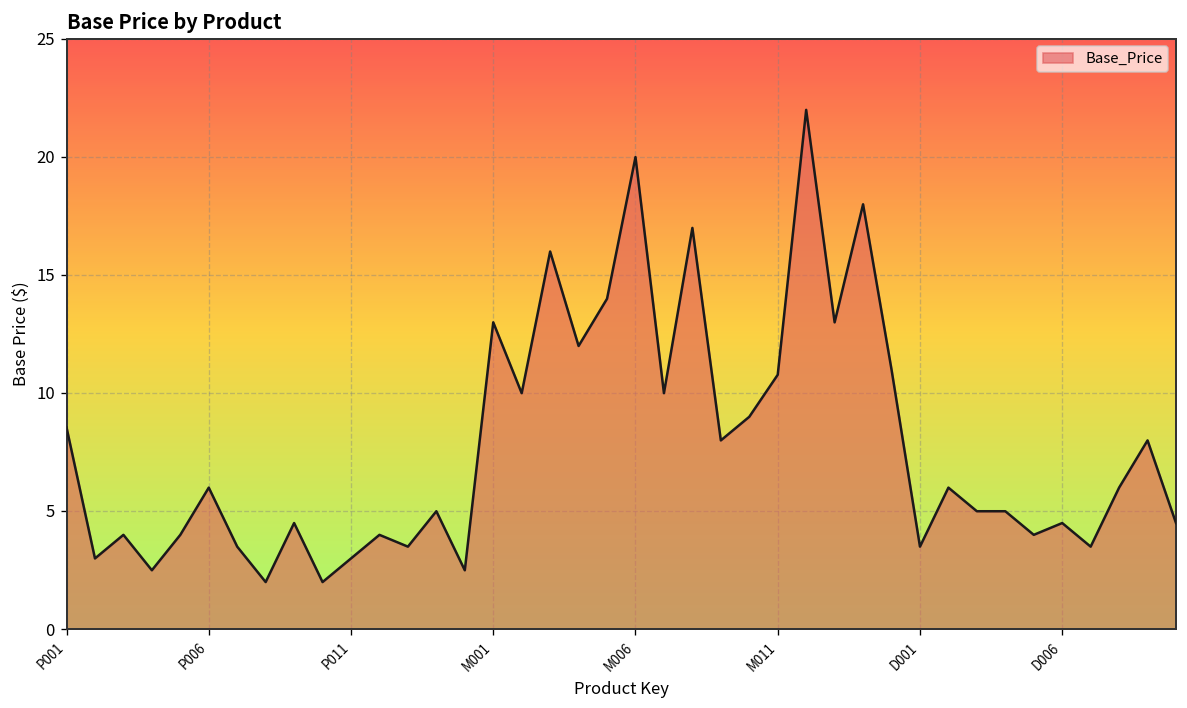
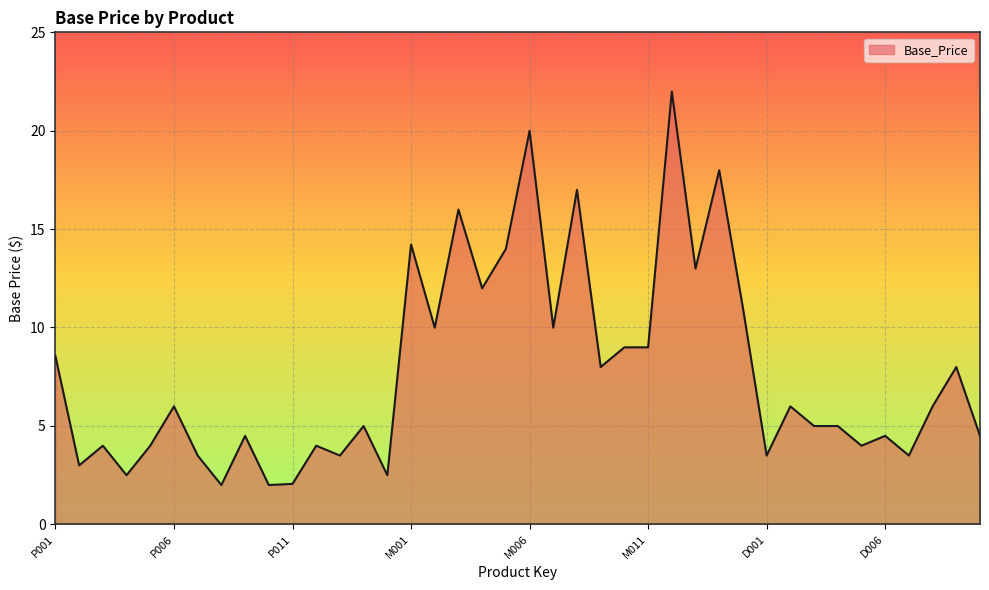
  {
    "P001": 8.5,
    "P006": 6.0,
-   "P011": 3.0,
-   "M001": 13.0,
+   "P011": 2.1,
+   "M001": 14.2,
    "M006": 20.0,
-   "M011": 10.8,
+   "M011": 9.0,
    "D001": 3.5,
    "D006": 4.5
  }
